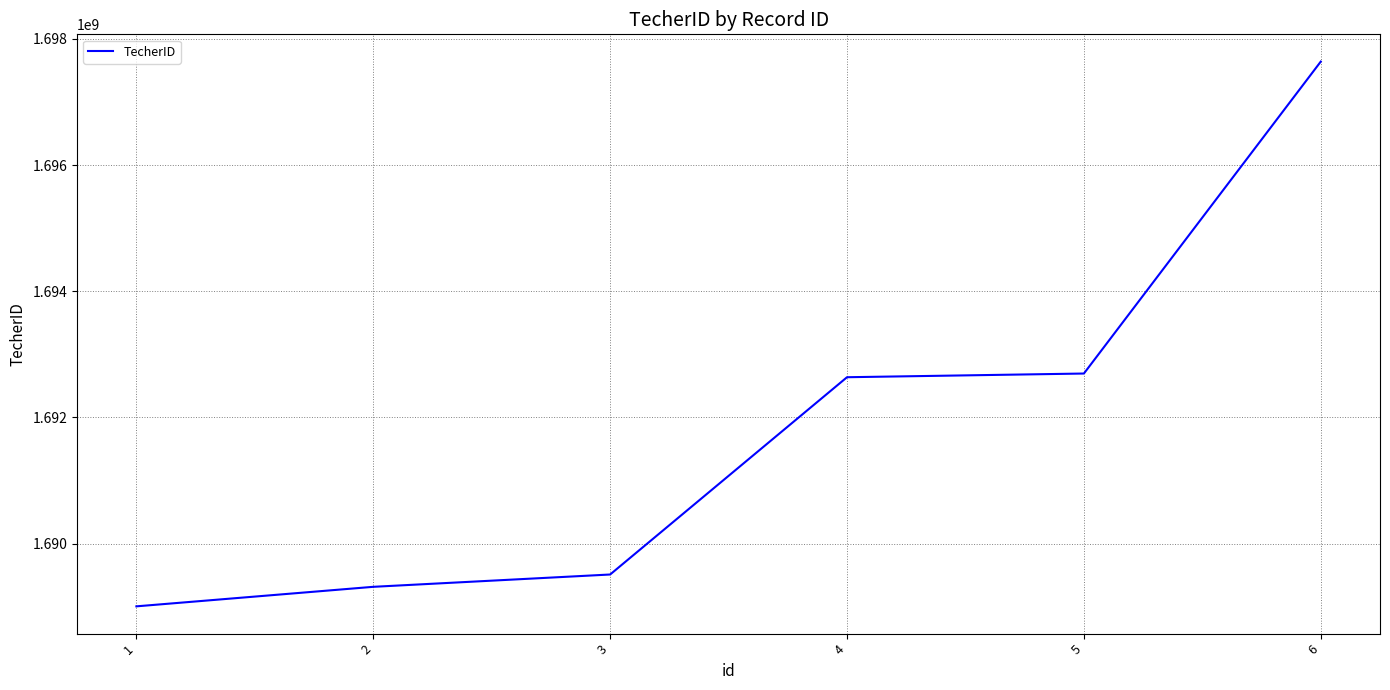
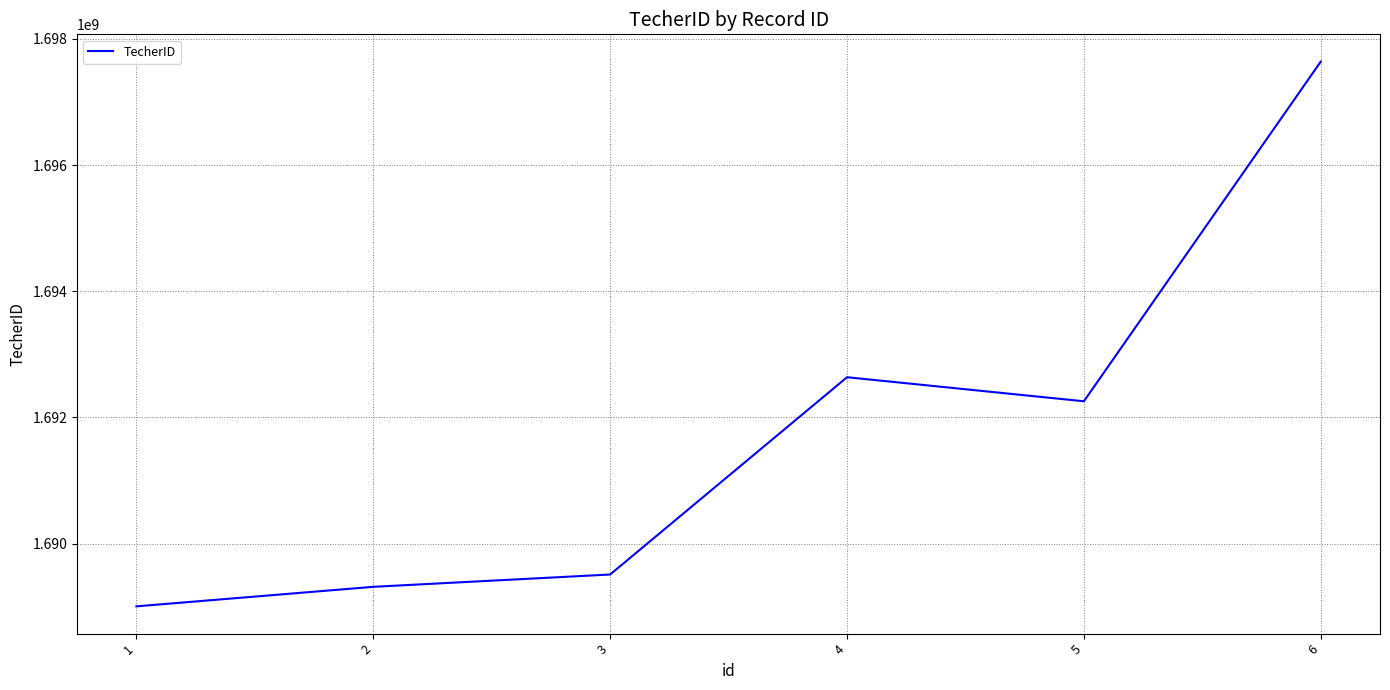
  {
    "1": 1689000000,
    "2": 1689300000,
    "3": 1689500000,
    "4": 1692600000,
-   "5": 1692700000,
+   "5": 1692300000,
    "6": 1697600000
  }
